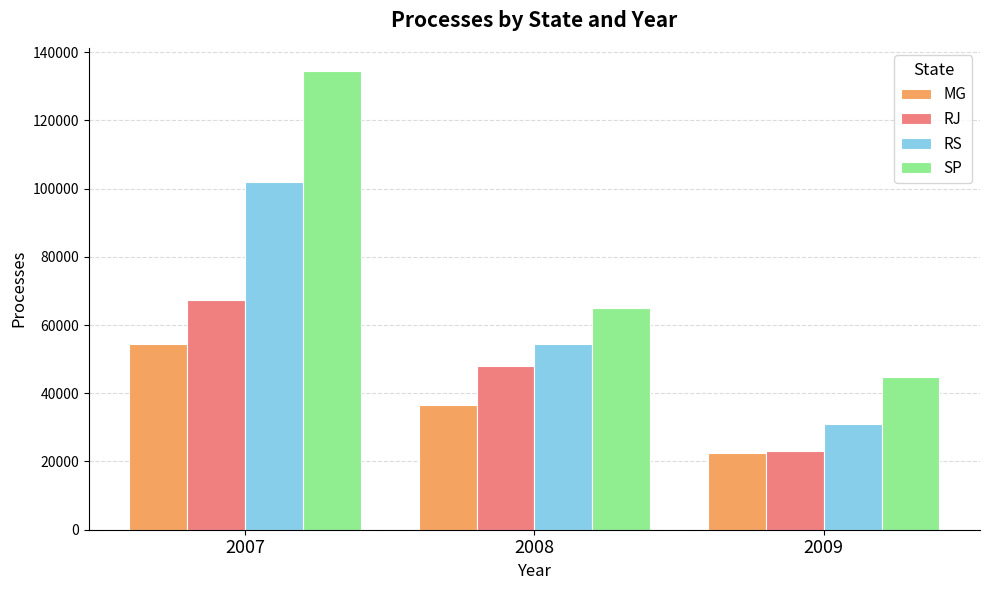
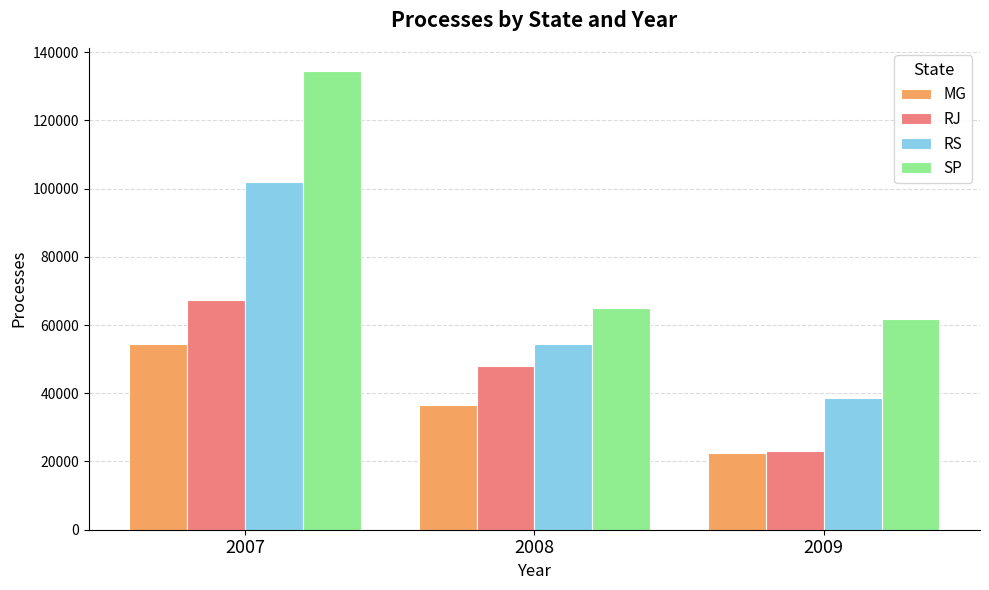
  {
    "RS": {
      "2007": 102000,
      "2008": 54000,
-     "2009": 31000
+     "2009": 38000
    },
    "SP": {
      "2007": 135000,
      "2008": 65000,
-     "2009": 45000
+     "2009": 62000
    }
  }
